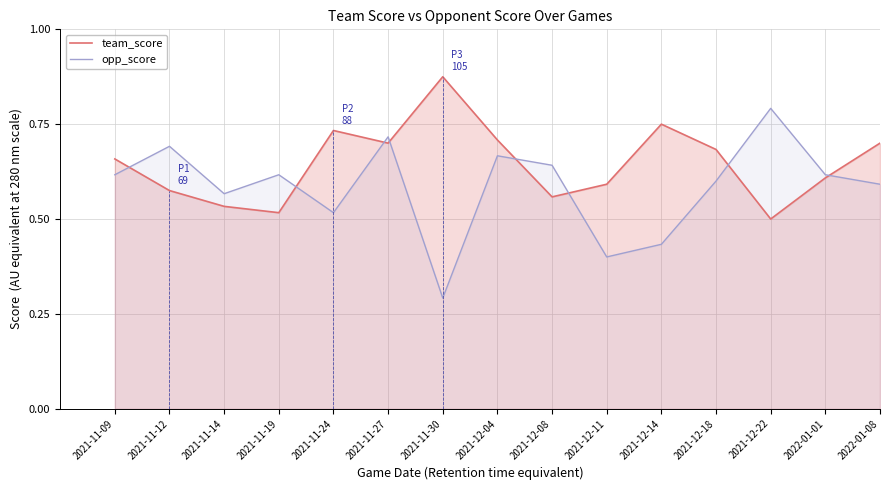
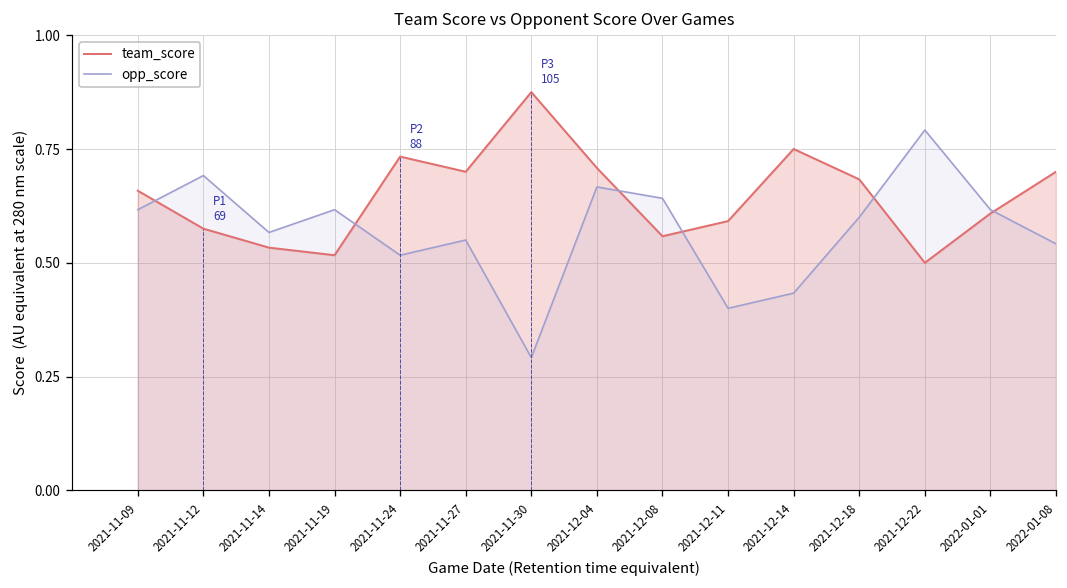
  {
    "team_score": {
      "2021-11-12": 69,
      "2021-11-24": 88,
      "2021-11-30": 105
    },
    "opp_score": {
      "2021-11-09": 0.62,
      "2021-11-12": 0.69,
      "2021-11-14": 0.57,
      "2021-11-19": 0.62,
      "2021-11-24": 0.52,
-     "2021-11-27": 0.72,
+     "2021-11-27": 0.55,
      "2021-11-30": 0.29,
      "2021-12-04": 0.67,
      "2021-12-08": 0.64,
      "2021-12-11": 0.40,
      "2021-12-14": 0.43,
      "2021-12-18": 0.60,
      "2021-12-22": 0.79,
      "2022-01-01": 0.62,
-     "2022-01-08": 0.59
+     "2022-01-08": 0.54
    }
  }
